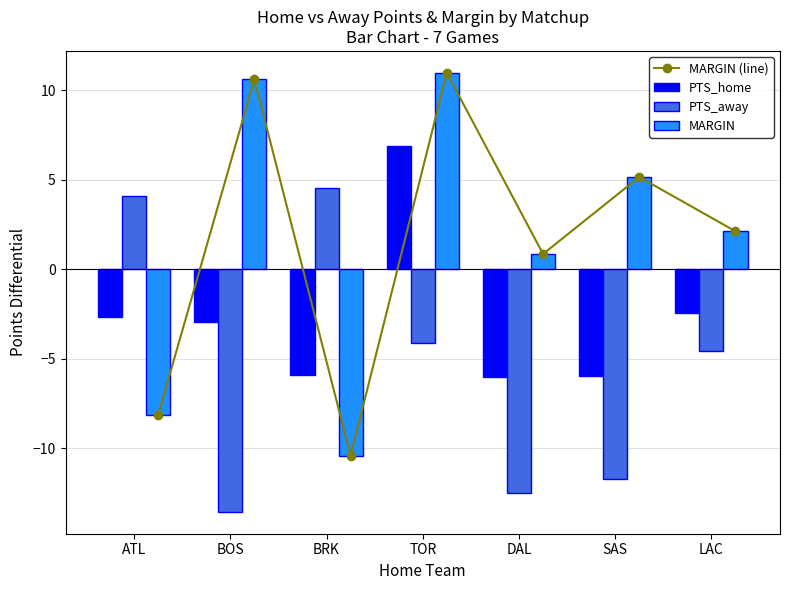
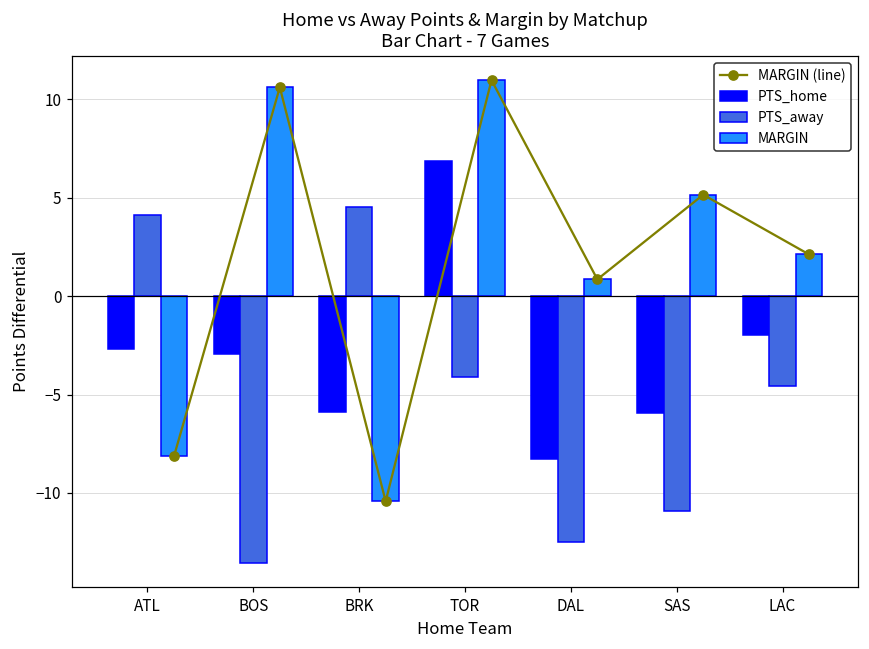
  {
    "PTS_home": {
      "ATL": -2.7,
      "BOS": -3.0,
      "BRK": -5.9,
      "TOR": 6.9,
-     "DAL": -6.0,
+     "DAL": -8.3,
      "SAS": -6.0,
-     "LAC": -2.5
+     "LAC": -2.0
    },
    "PTS_away": {
      "ATL": 4.1,
      "BOS": -13.6,
      "BRK": 4.5,
      "TOR": -4.1,
      "DAL": -12.5,
-     "SAS": -11.7,
+     "SAS": -10.9,
      "LAC": -4.6
    },
    "MARGIN": {
      "ATL": -8.1,
      "BOS": 10.6,
      "BRK": -10.4,
      "TOR": 11.0,
      "DAL": 0.9,
      "SAS": 5.2,
      "LAC": 2.1
    }
  }
